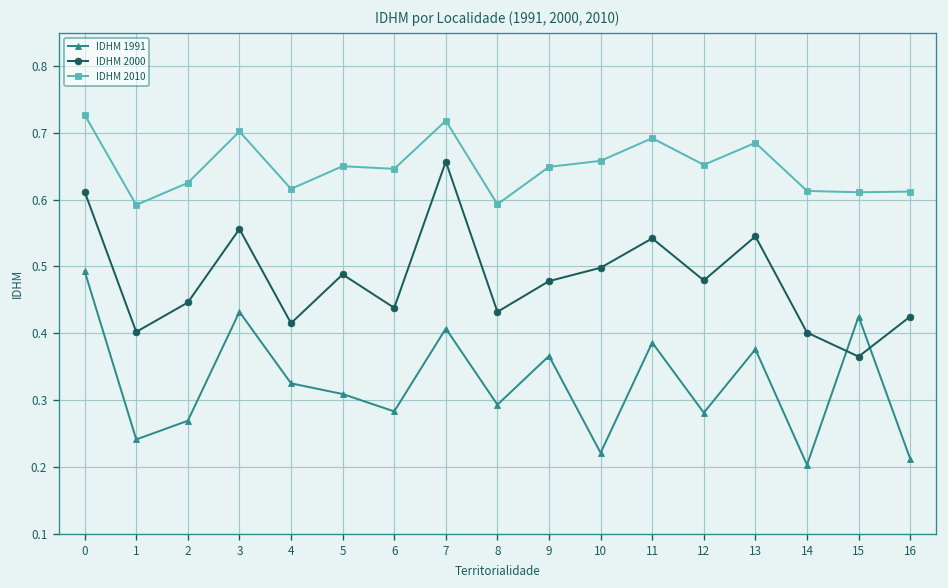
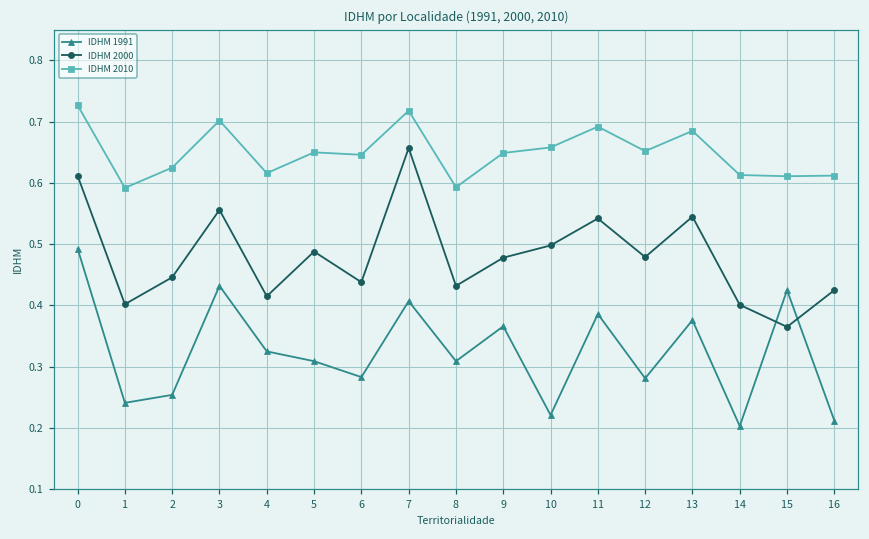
  {
    "IDHM 1991": {
      "0": 0.49,
      "1": 0.24,
-     "2": 0.27,
+     "2": 0.25,
      "3": 0.43,
      "4": 0.33,
      "5": 0.31,
      "6": 0.28,
      "7": 0.41,
-     "8": 0.29,
+     "8": 0.31,
      "9": 0.37,
      "10": 0.22,
      "11": 0.39,
      "12": 0.28,
      "13": 0.38,
      "14": 0.20,
      "15": 0.43,
      "16": 0.21
    },
    "IDHM 2000": {
      "0": 0.61,
      "1": 0.40,
      "2": 0.45,
      "3": 0.56,
      "4": 0.42,
      "5": 0.49,
      "6": 0.44,
      "7": 0.66,
      "8": 0.43,
      "9": 0.48,
      "10": 0.50,
      "11": 0.54,
      "12": 0.48,
      "13": 0.55,
      "14": 0.40,
      "15": 0.37,
      "16": 0.43
    },
    "IDHM 2010": {
      "0": 0.73,
      "1": 0.59,
      "2": 0.63,
      "3": 0.70,
      "4": 0.62,
      "5": 0.65,
      "6": 0.65,
      "7": 0.72,
      "8": 0.59,
      "9": 0.65,
      "10": 0.66,
      "11": 0.69,
      "12": 0.65,
      "13": 0.69,
      "14": 0.61,
      "15": 0.61,
      "16": 0.61
    }
  }
